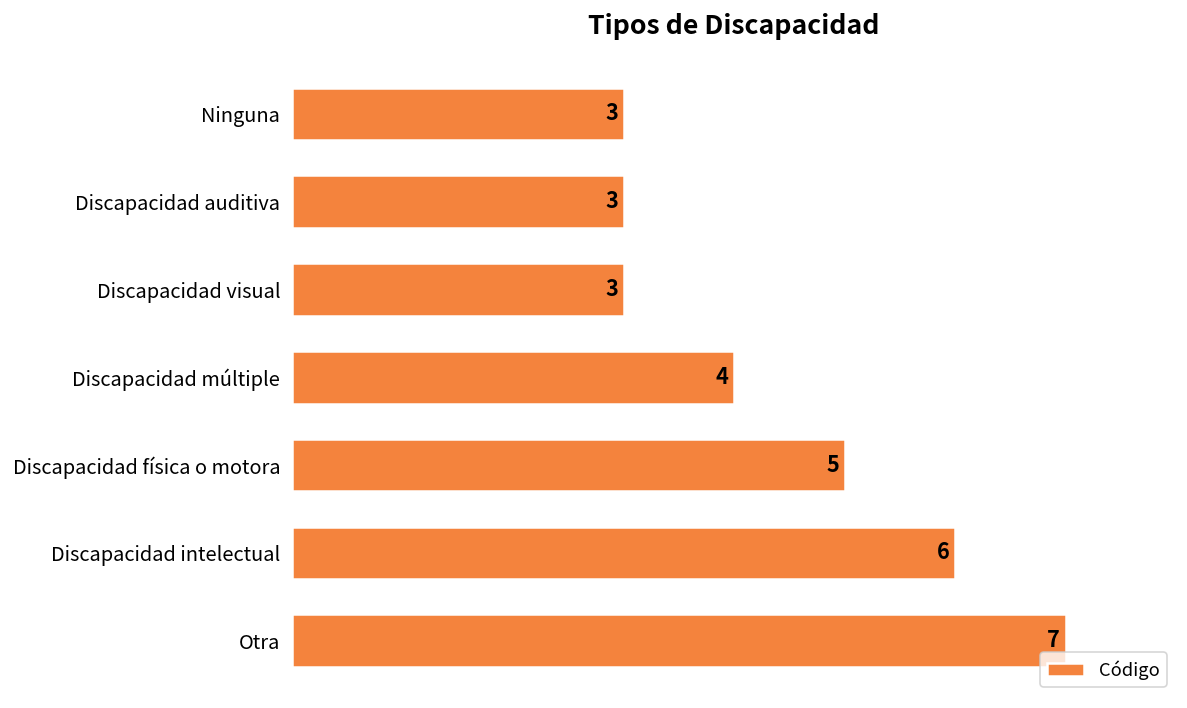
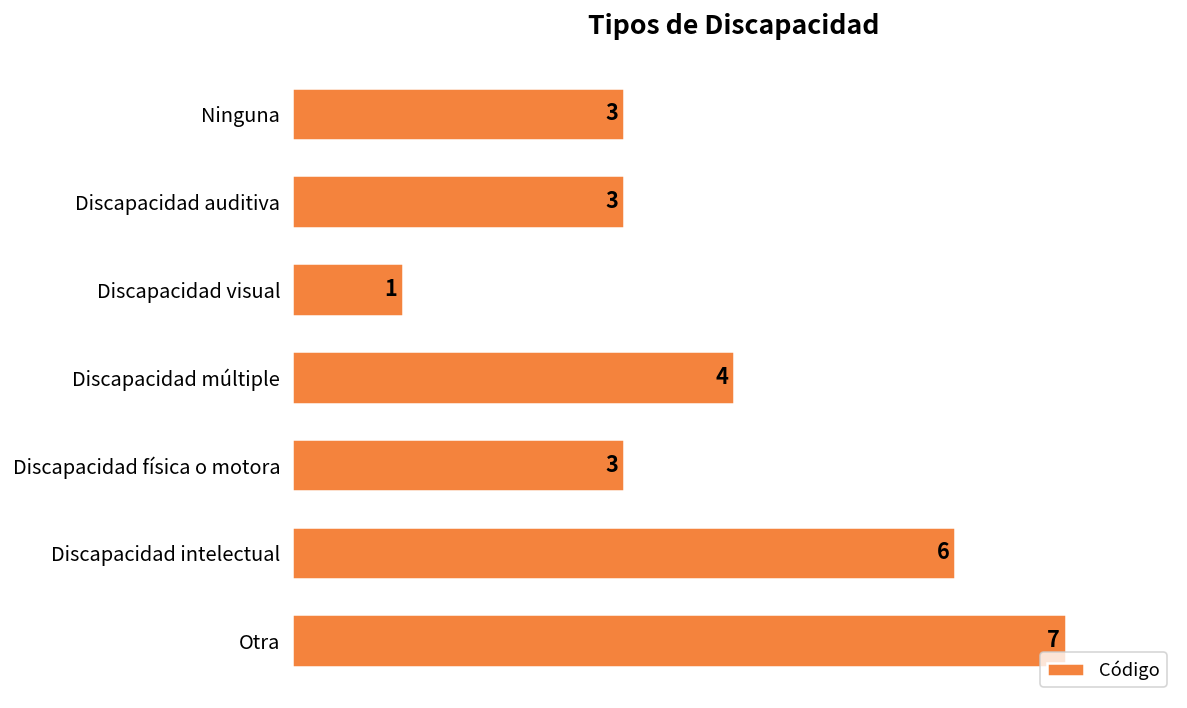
  {
    "Ninguna": 3,
    "Discapacidad auditiva": 3,
-   "Discapacidad visual": 3,
+   "Discapacidad visual": 1,
    "Discapacidad múltiple": 4,
-   "Discapacidad física o motora": 5,
+   "Discapacidad física o motora": 3,
    "Discapacidad intelectual": 6
  }
